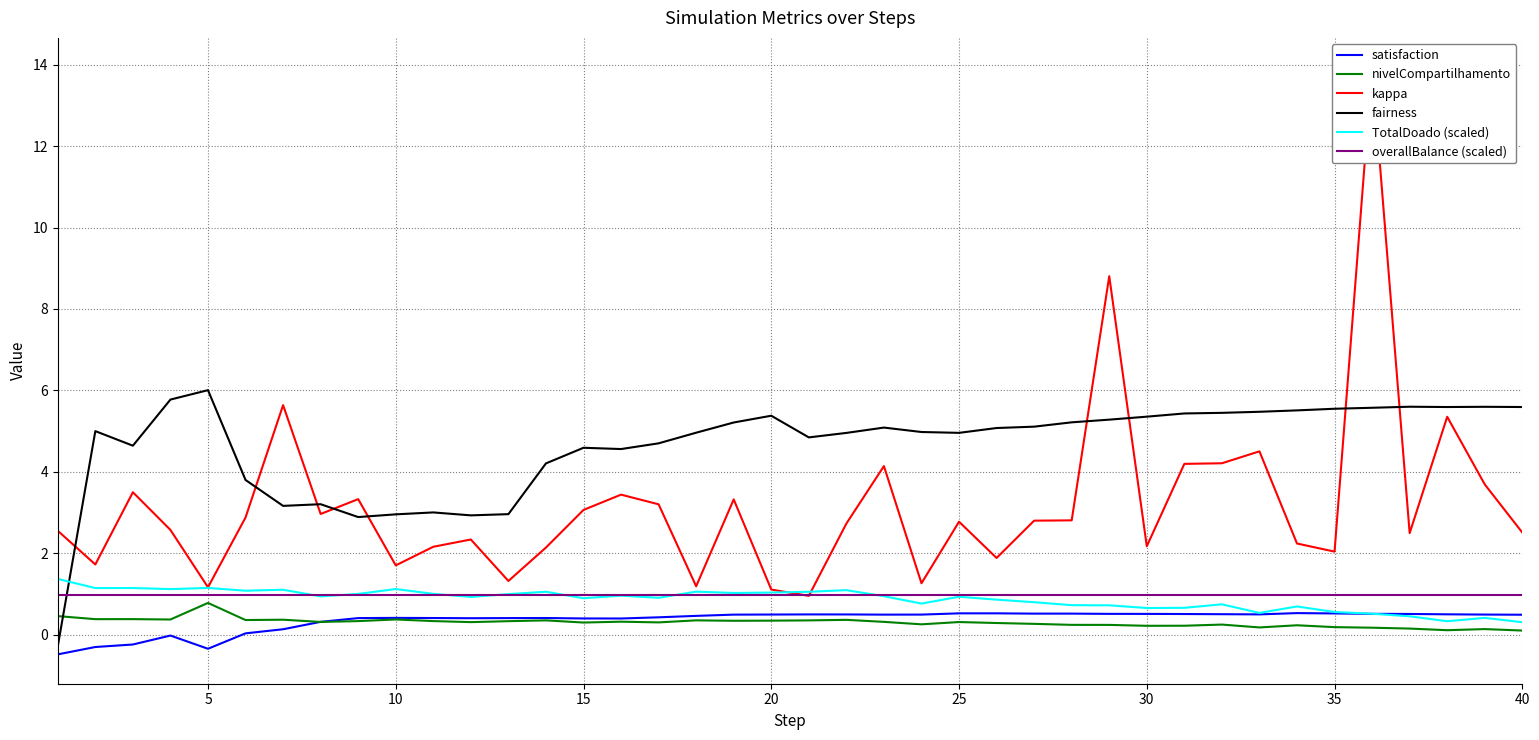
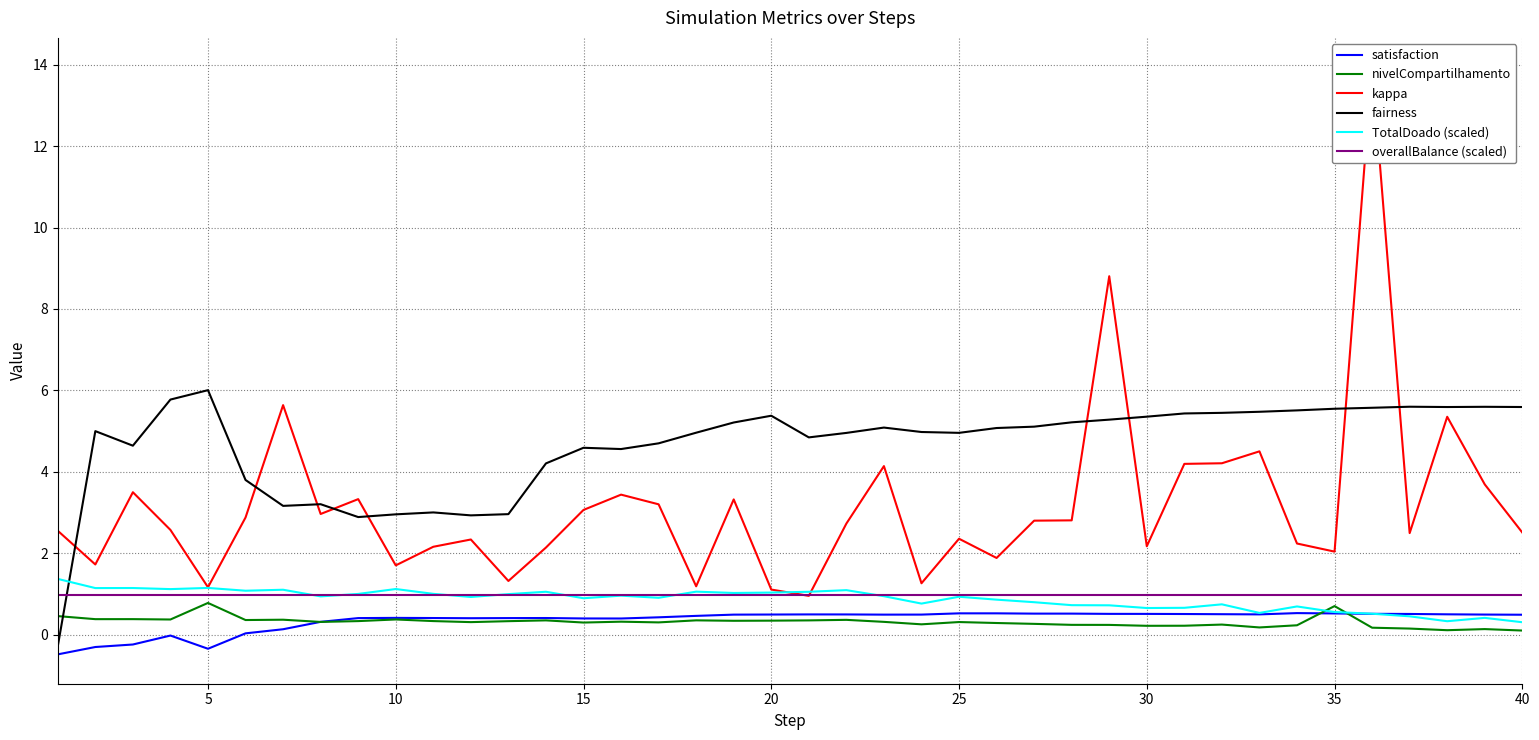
  {
    "satisfaction": {
      "5": -0.3,
      "15": 0.4,
      "20": 0.5,
      "25": 0.5,
      "30": 0.5,
      "40": 0.5
    },
    "nivelCompartilhamento": {
      "5": 0.8,
      "15": 0.3,
      "20": 0.3,
      "25": 0.3,
      "30": 0.2,
-     "35": 0.2,
+     "35": 0.7,
      "40": 0.1
    },
    "kappa": {
      "10": 1.7,
      "15": 3.1,
      "20": 1.1,
-     "25": 2.8,
+     "25": 2.4,
      "30": 2.2,
      "35": 2.0,
      "40": 2.5
    },
    "fairness": {
      "5": 6.0,
      "10": 3.0,
      "15": 4.6,
      "20": 5.4,
      "25": 5.0,
      "30": 5.4,
      "35": 5.5,
      "40": 5.6
    },
    "TotalDoado (scaled)": {
      "10": 1.1,
      "15": 0.9,
      "30": 0.7,
      "40": 0.3
    },
    "overallBalance (scaled)": {
      "5": 1.0,
      "10": 1.0,
      "15": 1.0,
      "30": 1.0,
      "35": 1.0,
      "40": 1.0
    }
  }
